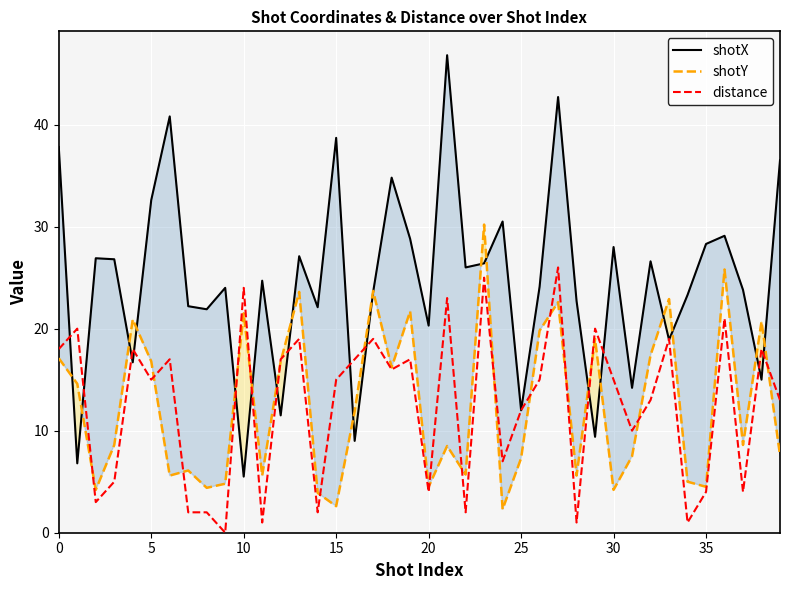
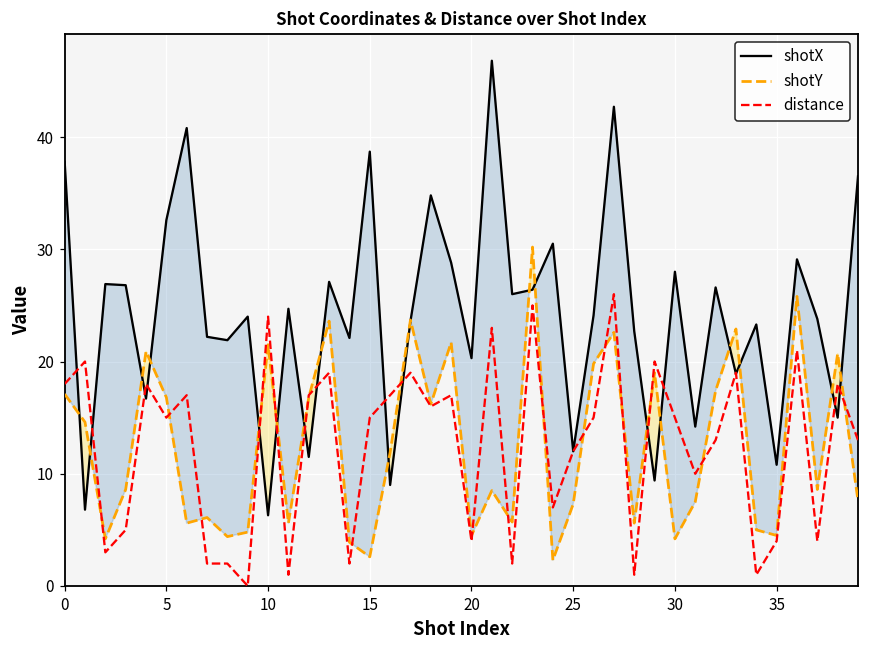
  {
    "shotX": {
      "0": 37.8,
      "5": 32.6,
-     "10": 5.5,
+     "10": 6.3,
      "15": 38.7,
      "20": 20.3,
      "30": 28.0,
-     "35": 28.3
+     "35": 10.8
    },
    "shotY": {
      "0": 17.1,
      "5": 16.8,
      "10": 21.5,
      "15": 2.6,
      "20": 4.5,
      "25": 7.3,
      "30": 4.2,
      "35": 4.5
    },
    "distance": {
      "0": 18.0,
      "5": 15.0,
      "10": 24.0,
      "15": 15.0,
      "20": 4.0,
      "30": 15.0,
      "35": 4.0
    }
  }
